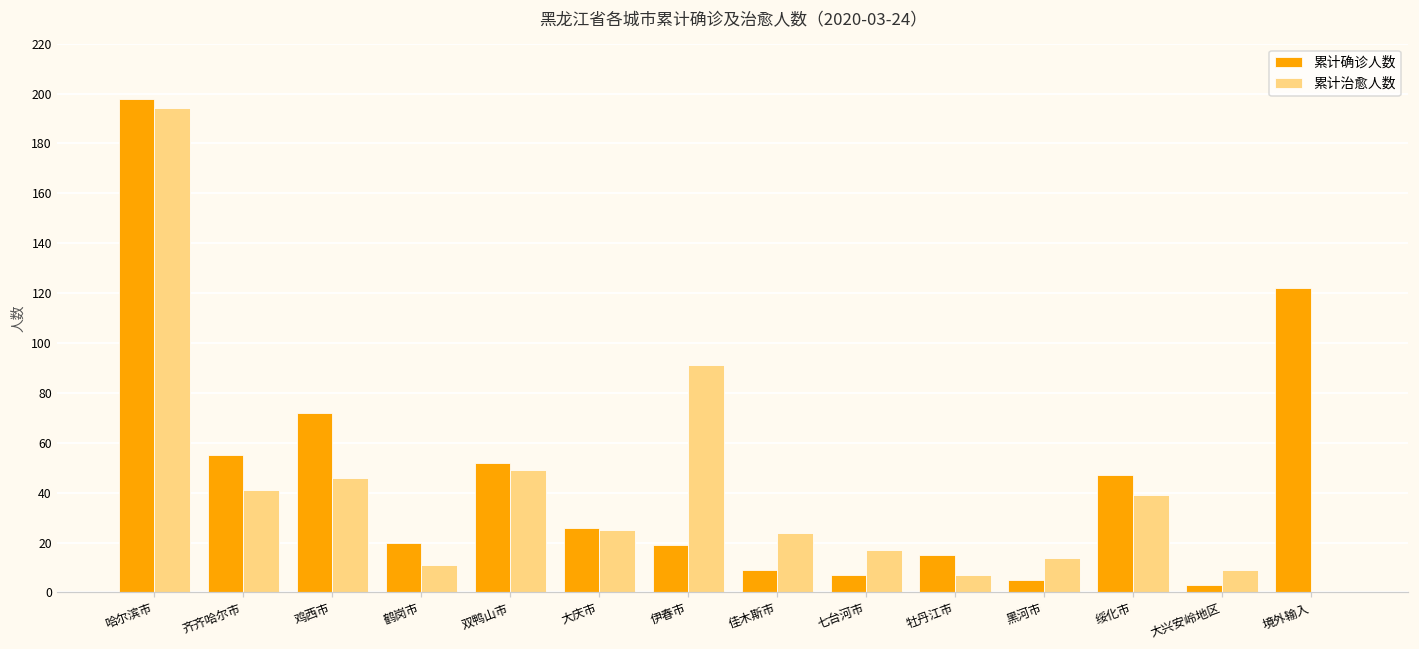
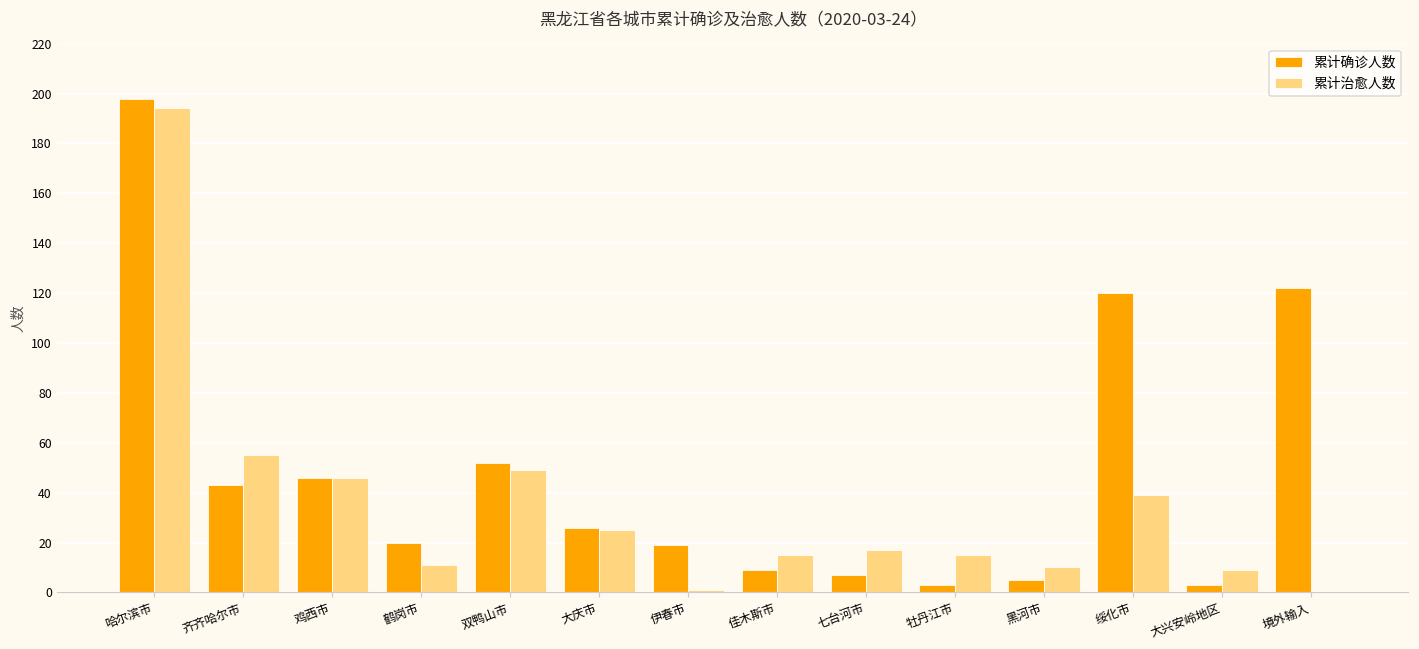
  {
    "累计确诊人数": {
      "哈尔滨市": 198,
-     "齐齐哈尔市": 55,
-     "鸡西市": 72,
+     "齐齐哈尔市": 43,
+     "鸡西市": 46,
      "鹤岗市": 20,
      "双鸭山市": 52,
      "大庆市": 26,
      "伊春市": 19,
      "佳木斯市": 9,
      "七台河市": 7,
-     "牡丹江市": 15,
+     "牡丹江市": 3,
      "黑河市": 5,
-     "绥化市": 47,
+     "绥化市": 120,
      "大兴安岭地区": 3,
      "境外输入": 122
    },
    "累计治愈人数": {
      "哈尔滨市": 194,
-     "齐齐哈尔市": 41,
+     "齐齐哈尔市": 55,
      "鸡西市": 46,
      "鹤岗市": 11,
      "双鸭山市": 49,
      "大庆市": 25,
-     "伊春市": 91,
-     "佳木斯市": 24,
+     "伊春市": 1,
+     "佳木斯市": 15,
      "七台河市": 17,
-     "牡丹江市": 7,
-     "黑河市": 14,
+     "牡丹江市": 15,
+     "黑河市": 10,
      "绥化市": 39,
      "大兴安岭地区": 9,
      "境外输入": 0
    }
  }
